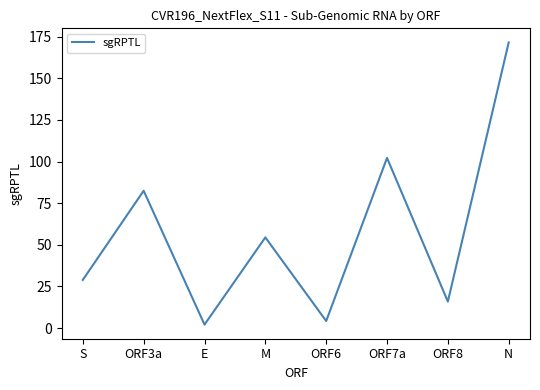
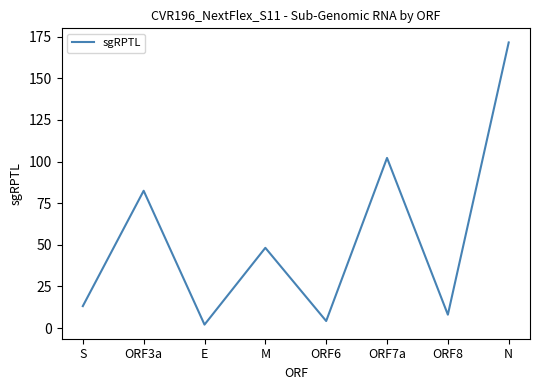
  {
-   "S": 29,
+   "S": 13,
    "ORF3a": 82,
    "E": 2,
-   "M": 54,
+   "M": 48,
    "ORF6": 4,
    "ORF7a": 102,
-   "ORF8": 16,
+   "ORF8": 8,
    "N": 172
  }
